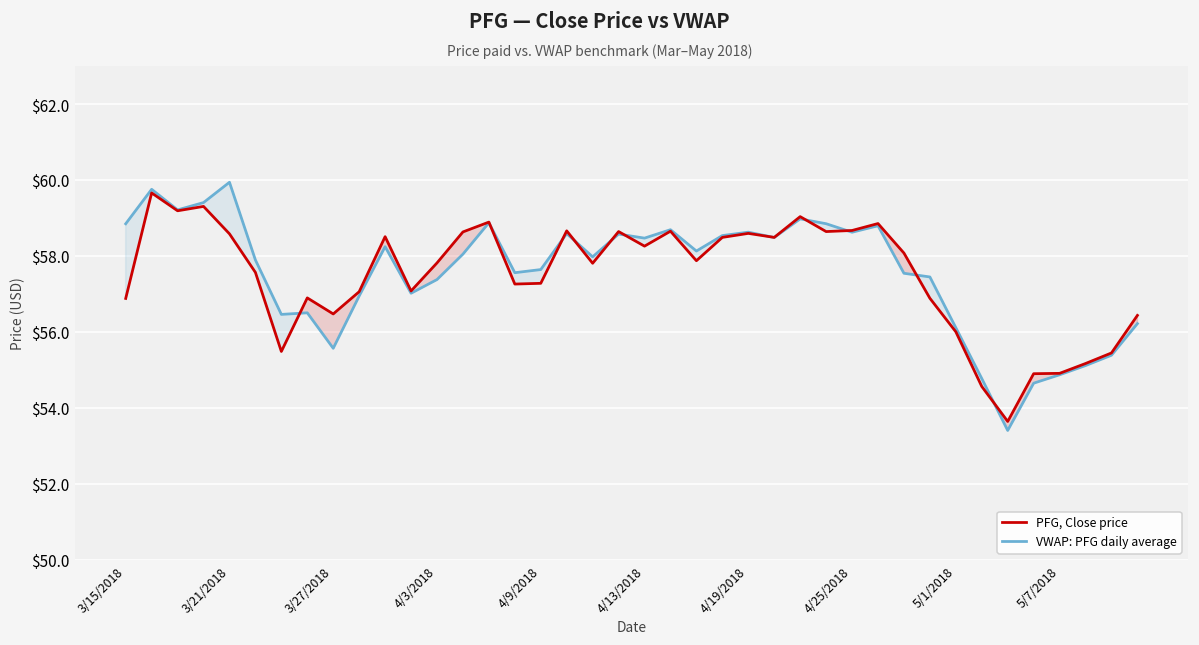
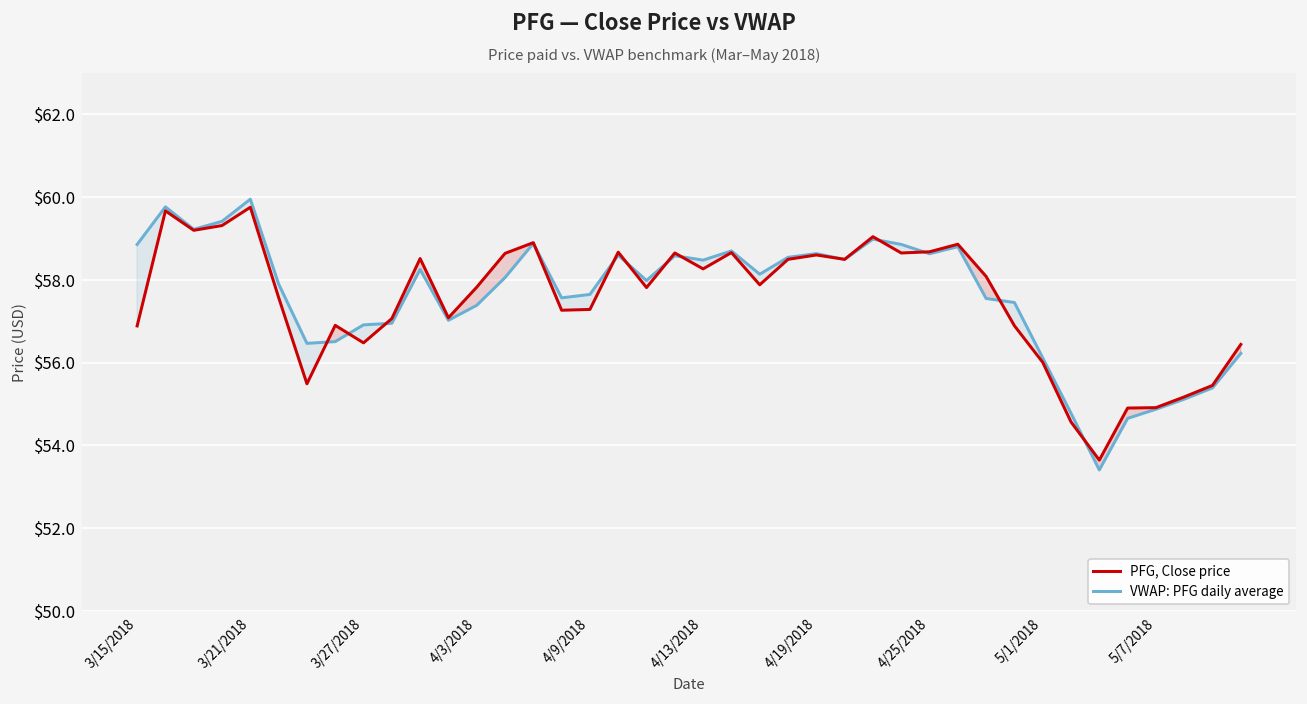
  {
    "PFG, Close price": {
      "3/15/2018": "$56.9",
-     "3/21/2018": "$58.6",
+     "3/21/2018": "$59.8",
      "3/27/2018": "$56.5",
      "4/3/2018": "$57.8",
      "4/9/2018": "$57.3",
      "4/13/2018": "$58.3",
      "5/1/2018": "$56.0"
    },
    "VWAP: PFG daily average": {
      "3/15/2018": "$58.9",
      "3/21/2018": "$59.9",
-     "3/27/2018": "$55.6",
+     "3/27/2018": "$56.9",
      "4/3/2018": "$57.4",
      "4/9/2018": "$57.6",
      "4/13/2018": "$58.5",
      "5/1/2018": "$56.1"
    }
  }
